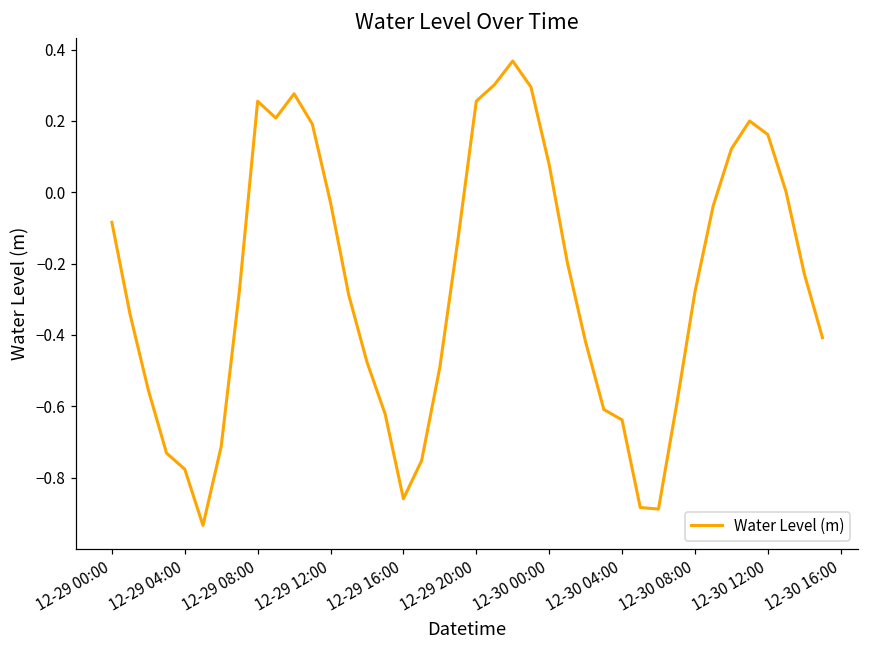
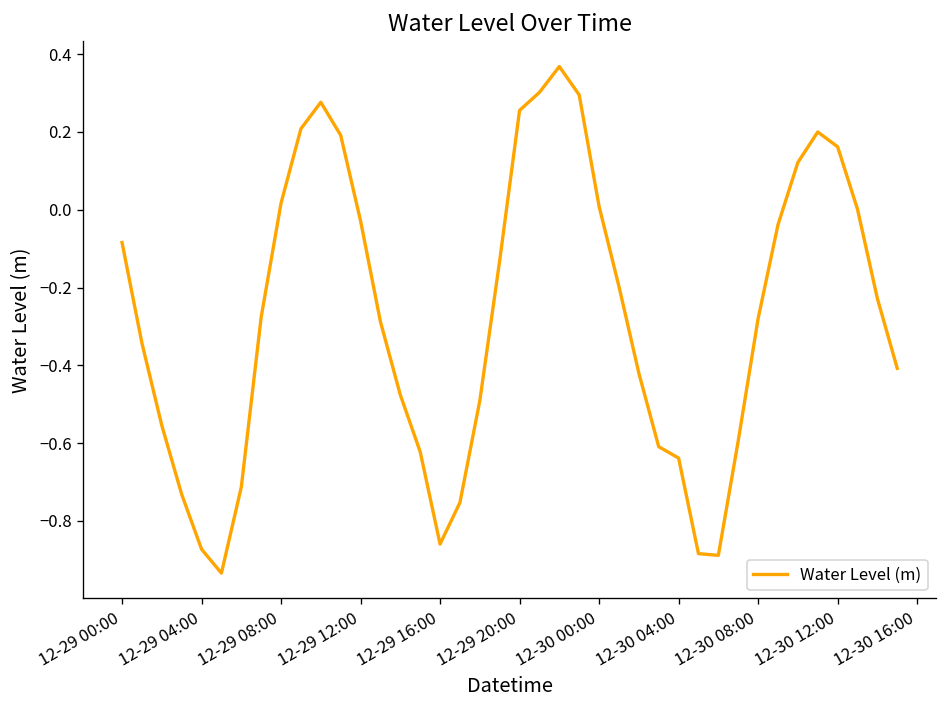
  {
    "12-29 00:00": -0.08,
-   "12-29 04:00": -0.78,
-   "12-29 08:00": 0.26,
+   "12-29 04:00": -0.87,
+   "12-29 08:00": 0.02,
    "12-29 12:00": -0.03,
    "12-29 16:00": -0.86,
    "12-29 20:00": 0.26,
-   "12-30 00:00": 0.08,
+   "12-30 00:00": 0.01,
    "12-30 04:00": -0.64,
    "12-30 08:00": -0.28,
    "12-30 12:00": 0.16
  }
